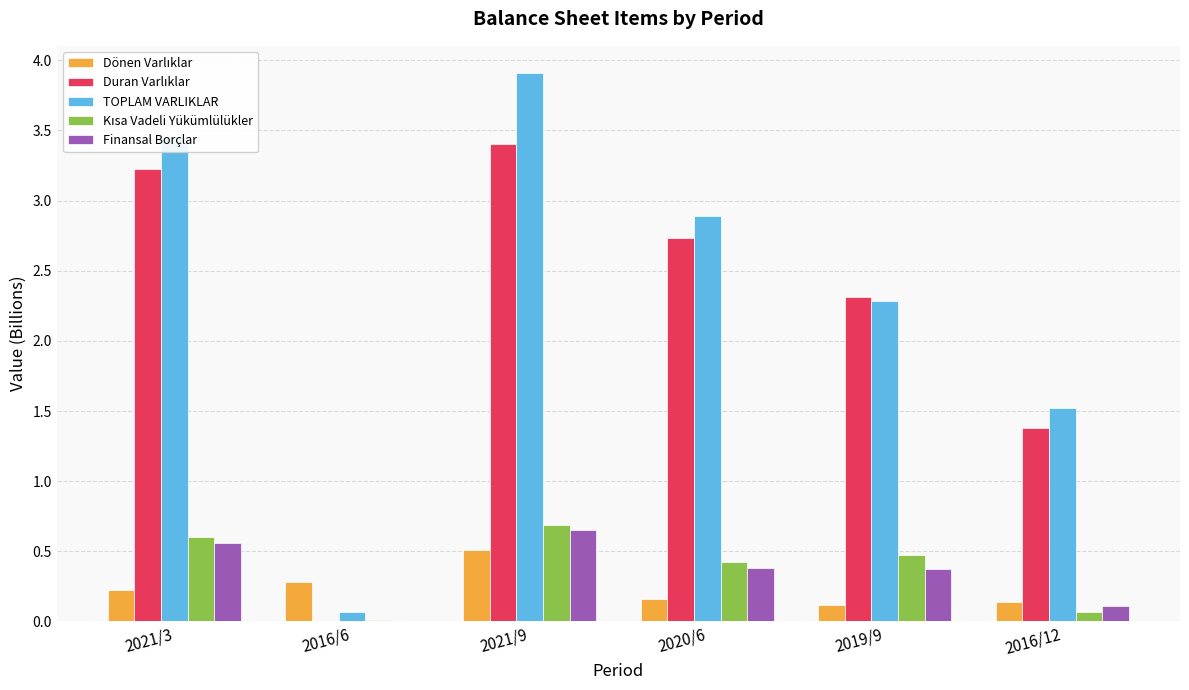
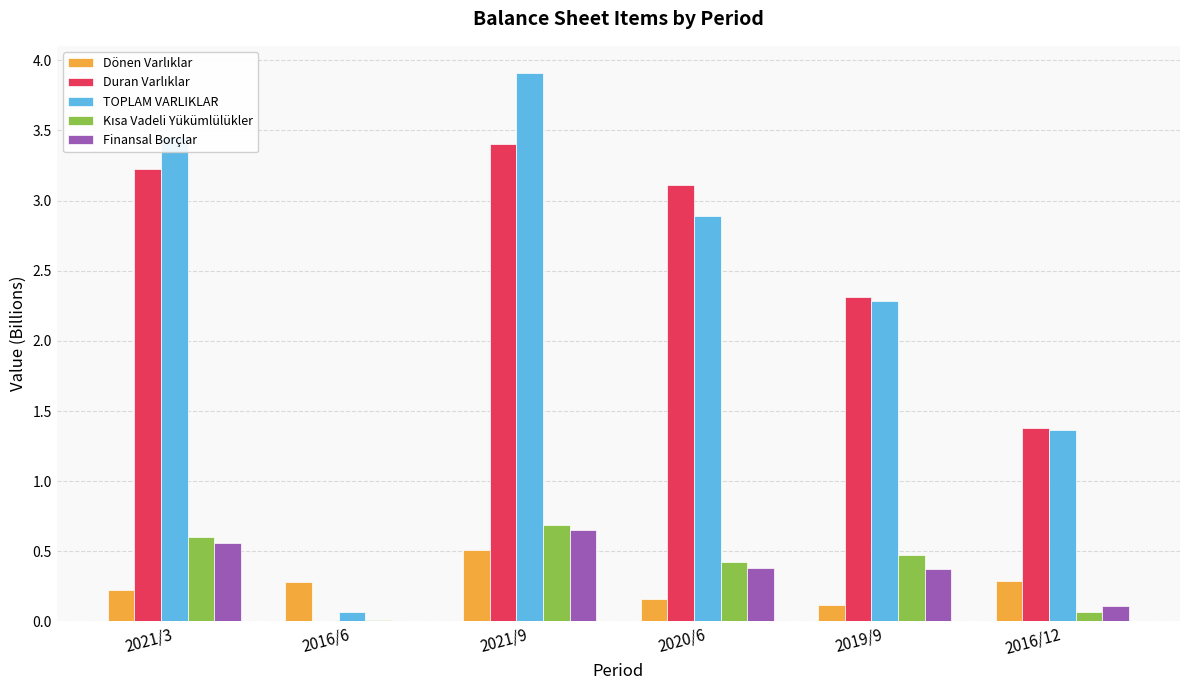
  {
    "Dönen Varlıklar": {
      "2021/3": 0.23,
      "2016/6": 0.28,
      "2021/9": 0.51,
      "2020/6": 0.16,
      "2019/9": 0.11,
-     "2016/12": 0.14
+     "2016/12": 0.29
    },
    "Duran Varlıklar": {
      "2021/3": 3.23,
      "2016/6": 0.00,
      "2021/9": 3.40,
-     "2020/6": 2.73,
+     "2020/6": 3.11,
      "2019/9": 2.31,
      "2016/12": 1.38
    },
    "TOPLAM VARLIKLAR": {
      "2016/6": 0.07,
      "2021/9": 3.91,
      "2020/6": 2.89,
      "2019/9": 2.28,
-     "2016/12": 1.52
+     "2016/12": 1.36
    },
    "Kısa Vadeli Yükümlülükler": {
      "2021/3": 0.60,
      "2021/9": 0.69,
      "2020/6": 0.42,
      "2019/9": 0.47,
      "2016/12": 0.07
    },
    "Finansal Borçlar": {
      "2021/3": 0.56,
      "2021/9": 0.65,
      "2020/6": 0.38,
      "2019/9": 0.38,
      "2016/12": 0.11
    }
  }
